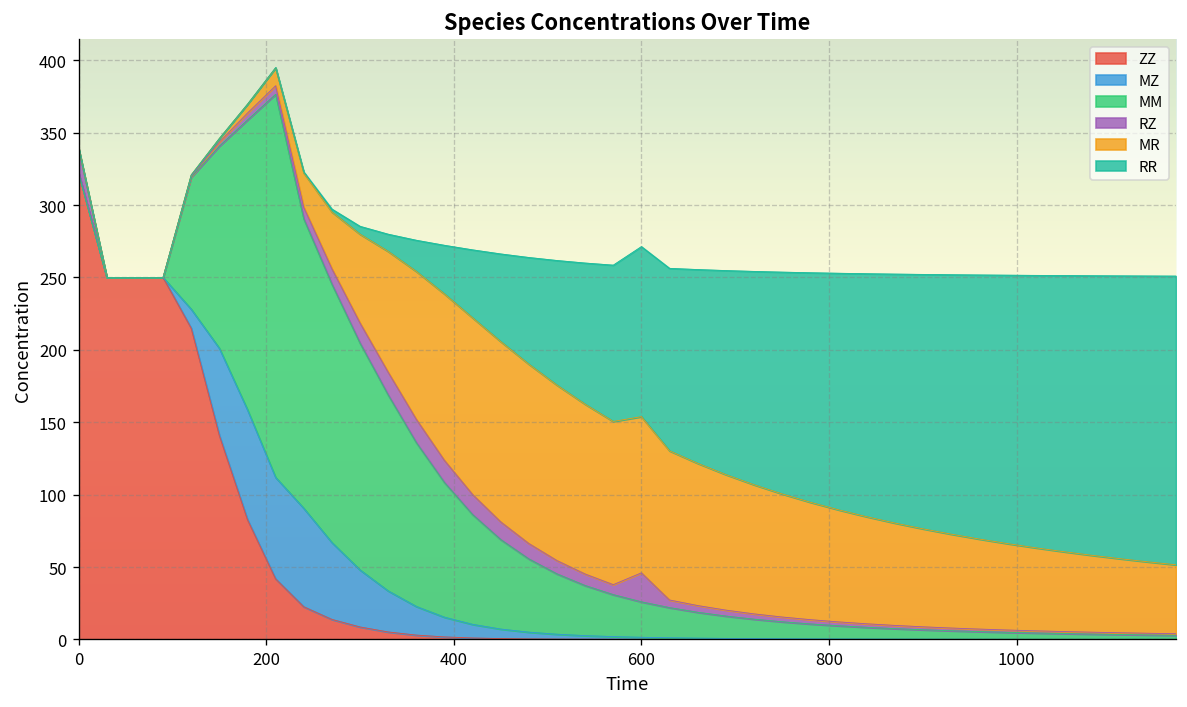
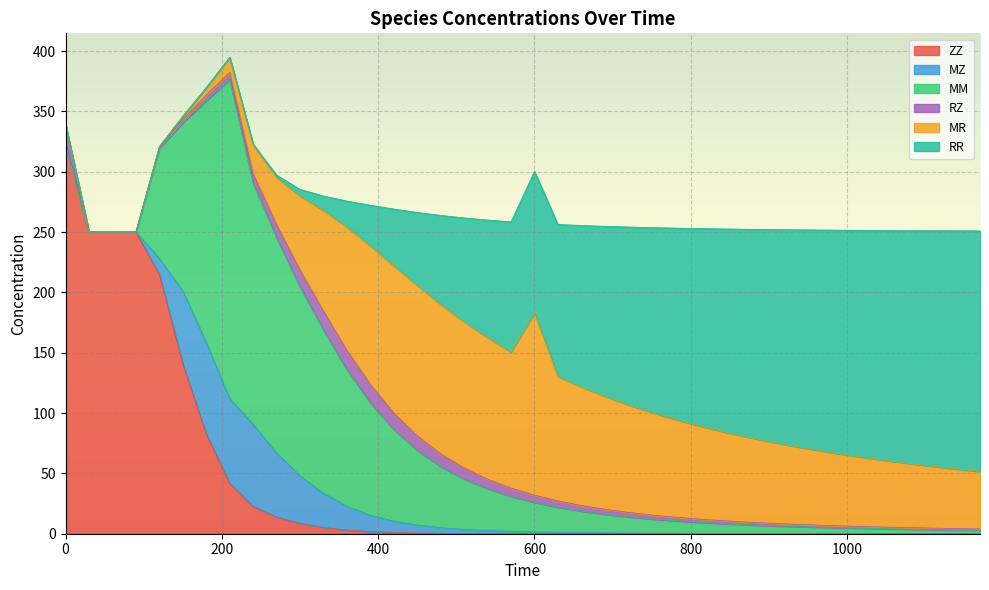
  {
    "RZ": {
-     "600": 20
+     "600": 6
    },
    "MR": {
-     "600": 108
+     "600": 151
    }
  }
